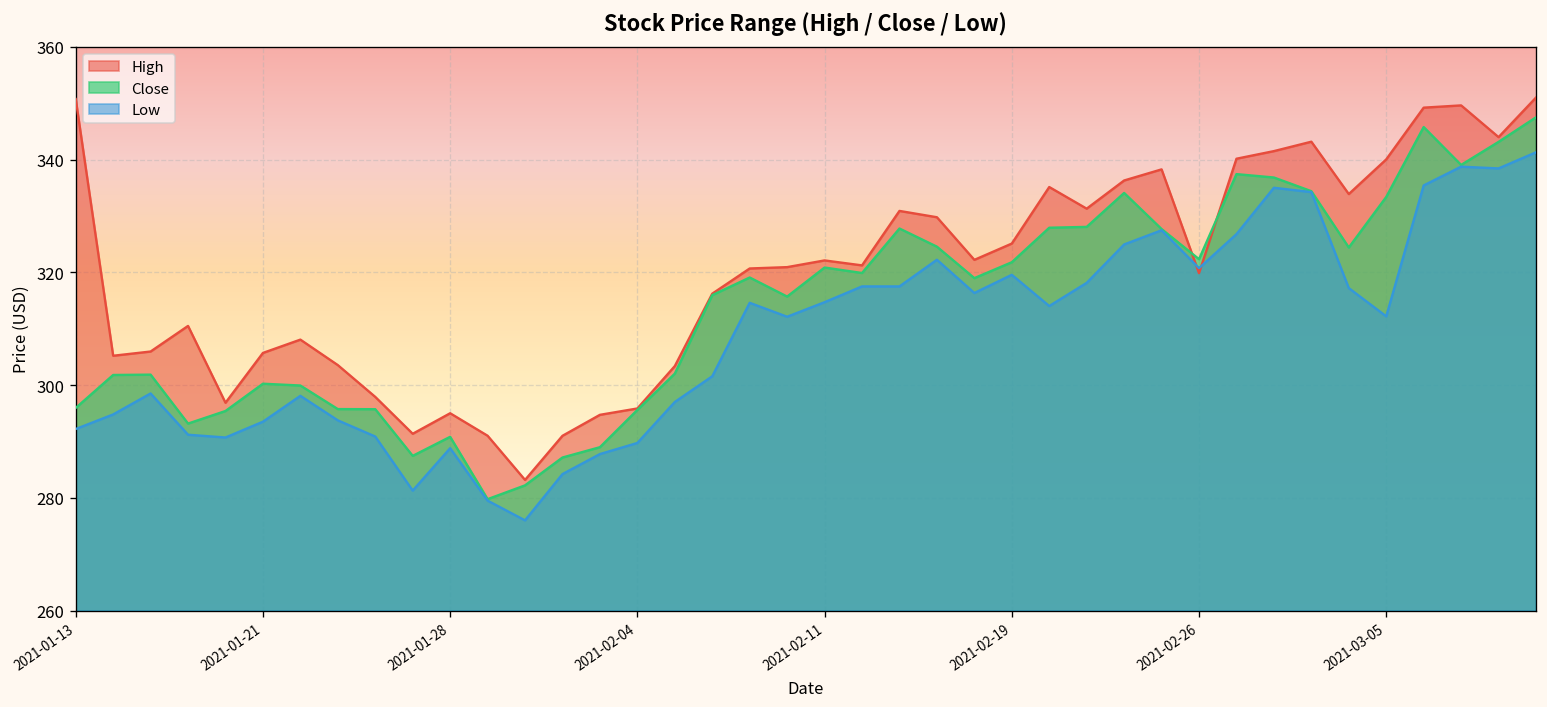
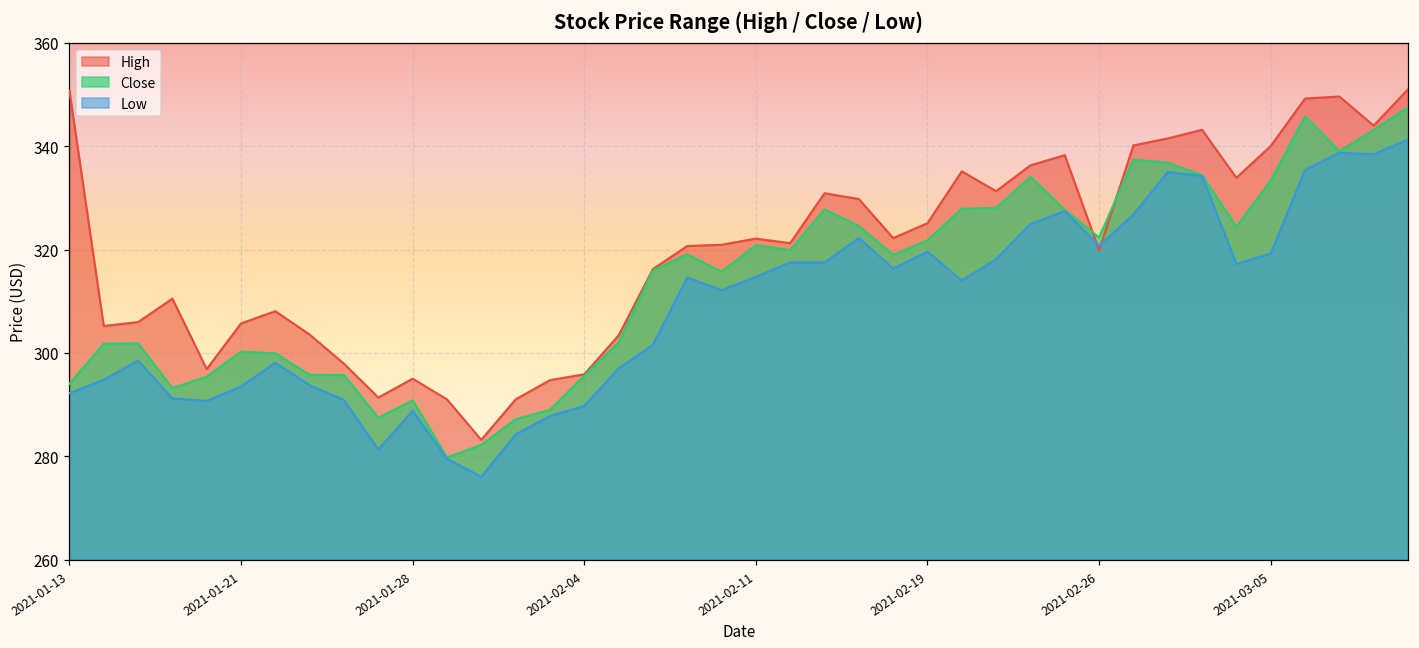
  {
    "High": {
      "2021-01-13": 351,
      "2021-01-21": 306,
      "2021-01-28": 295,
      "2021-02-11": 322,
      "2021-02-19": 325,
      "2021-02-26": 320,
      "2021-03-05": 340
    },
    "Close": {
-     "2021-01-13": 296,
+     "2021-01-13": 294,
      "2021-01-21": 300,
      "2021-01-28": 291,
      "2021-02-11": 321,
      "2021-02-19": 322,
      "2021-02-26": 322,
      "2021-03-05": 333
    },
    "Low": {
      "2021-01-13": 292,
      "2021-01-21": 294,
      "2021-01-28": 289,
      "2021-02-04": 290,
      "2021-02-11": 315,
      "2021-02-19": 320,
      "2021-02-26": 321,
-     "2021-03-05": 312
+     "2021-03-05": 319
    }
  }
